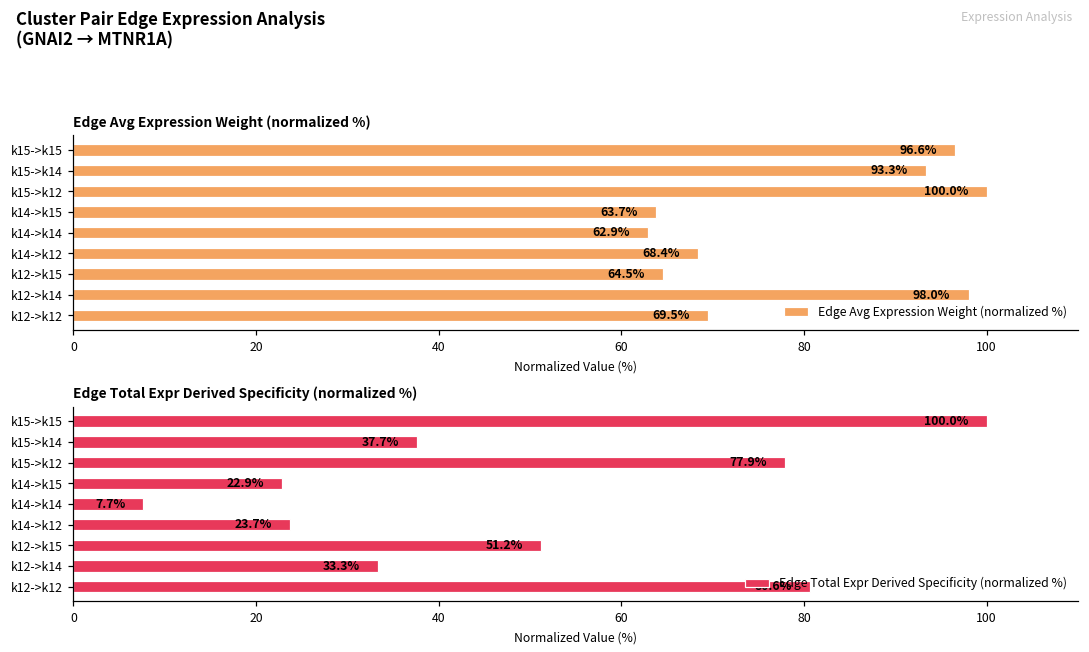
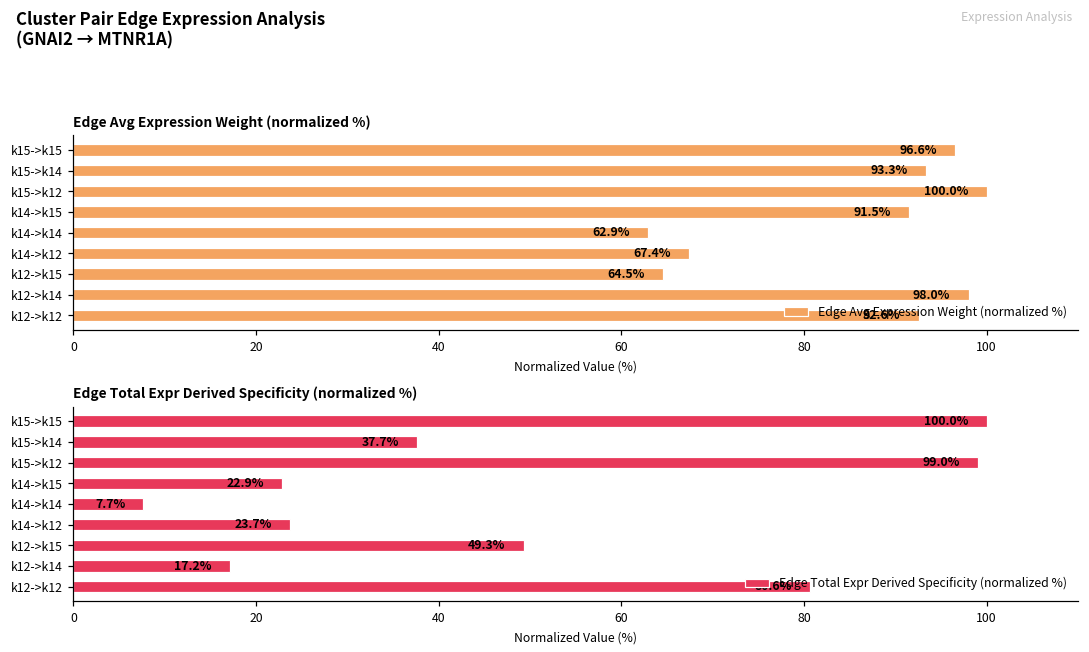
  {
    "Edge Avg Expression Weight (normalized %)": {
      "k15->k15": "96.6%",
      "k15->k14": "93.3%",
      "k15->k12": "100.0%",
-     "k14->k15": "63.7%",
+     "k14->k15": "91.5%",
      "k14->k14": "62.9%",
-     "k14->k12": "68.4%",
+     "k14->k12": "67.4%",
      "k12->k15": "64.5%",
      "k12->k14": "98.0%",
-     "k12->k12": "69.5%"
+     "k12->k12": "92.6%"
    },
    "Edge Total Expr Derived Specificity (normalized %)": {
      "k15->k15": "100.0%",
      "k15->k14": "37.7%",
-     "k15->k12": "77.9%",
+     "k15->k12": "99.0%",
      "k14->k15": "22.9%",
      "k14->k14": "7.7%",
      "k14->k12": "23.7%",
-     "k12->k15": "51.2%",
-     "k12->k14": "33.3%",
+     "k12->k15": "49.3%",
+     "k12->k14": "17.2%",
      "k12->k12": "80.6%"
    }
  }
